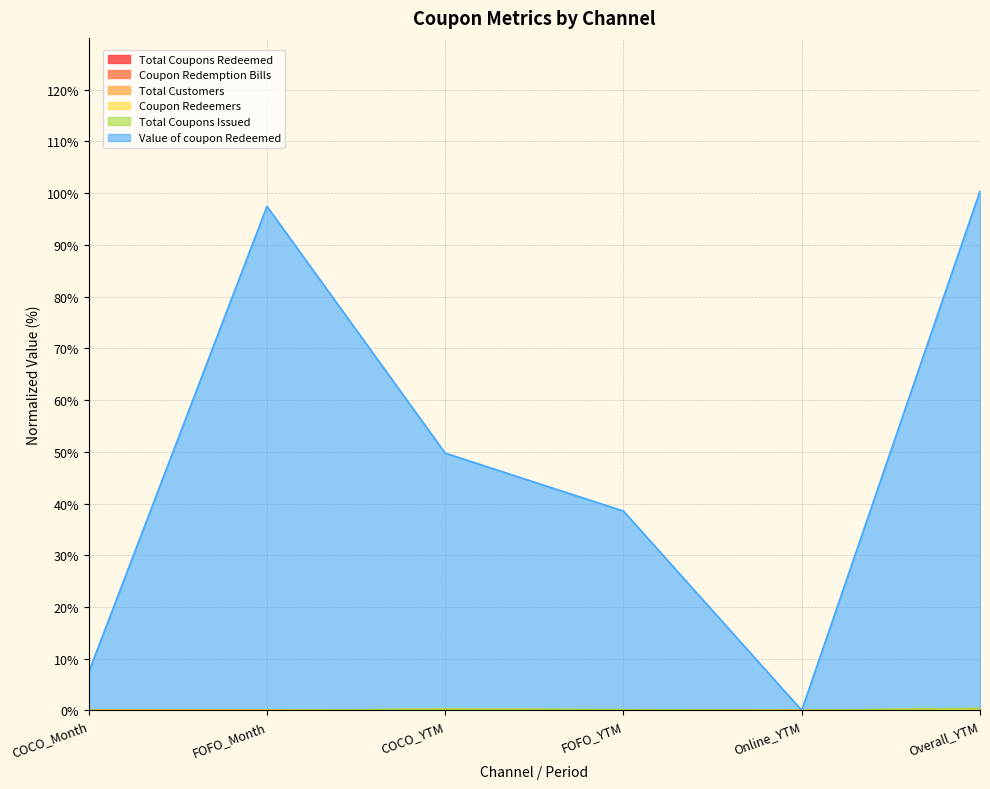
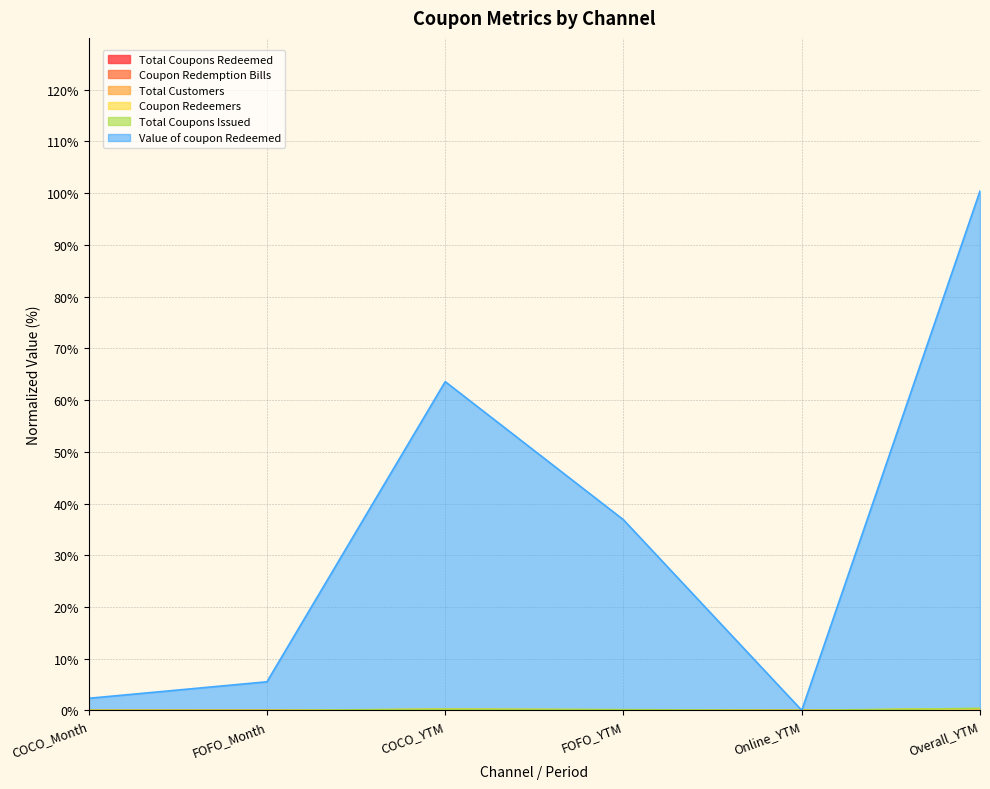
  {
    "Value of coupon Redeemed": {
-     "COCO_Month": "7%",
-     "FOFO_Month": "97%",
-     "COCO_YTM": "49%",
-     "FOFO_YTM": "38%",
+     "COCO_Month": "2%",
+     "FOFO_Month": "6%",
+     "COCO_YTM": "63%",
+     "FOFO_YTM": "37%",
      "Overall_YTM": "100%"
    }
  }
